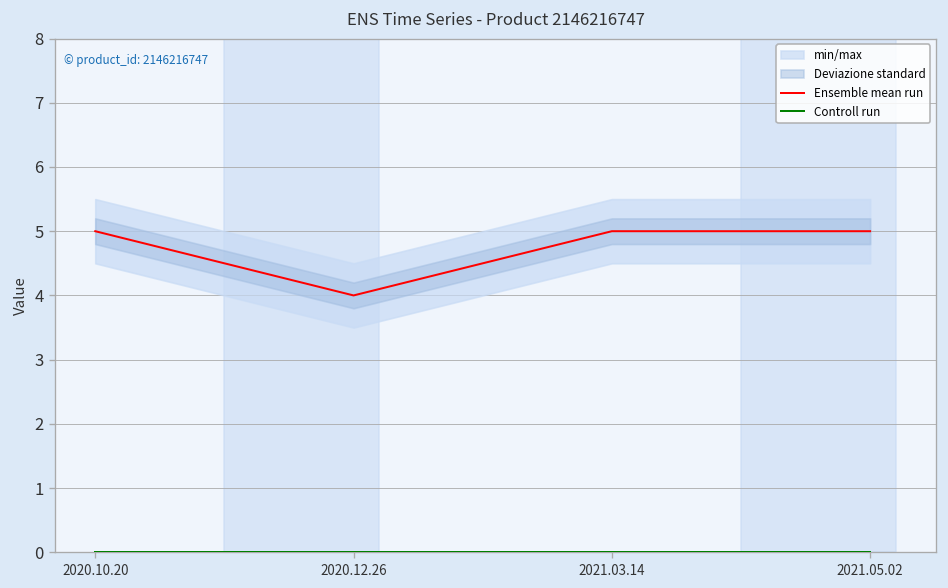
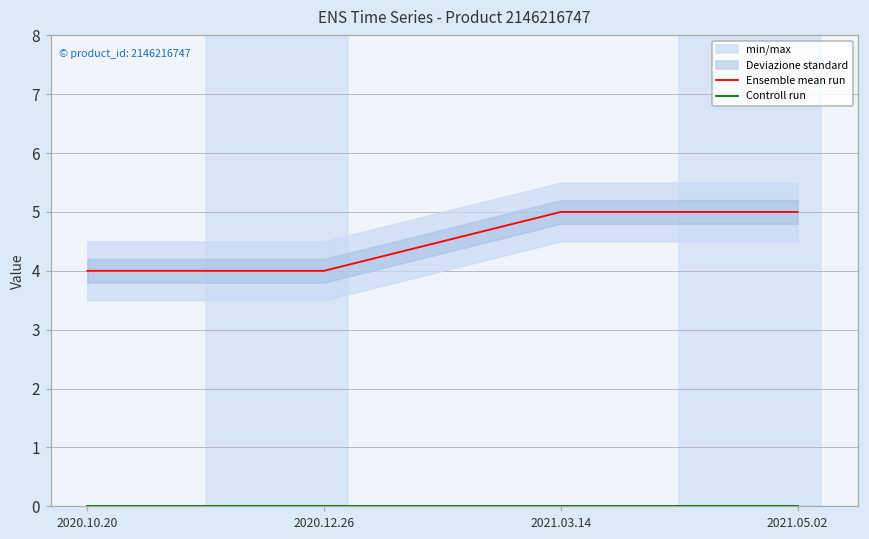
  {
    "Ensemble mean run": {
-     "2020.10.20": 5,
+     "2020.10.20": 4,
      "2020.12.26": 4,
      "2021.03.14": 5,
      "2021.05.02": 5
    },
    "Controll run": {
      "2020.10.20": 0,
      "2020.12.26": 0,
      "2021.03.14": 0,
      "2021.05.02": 0
    }
  }
